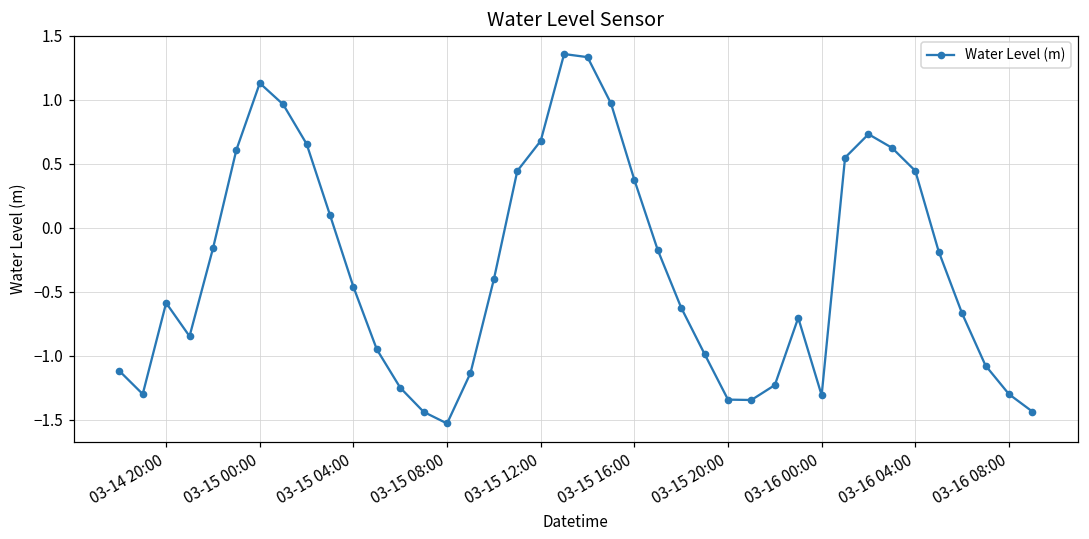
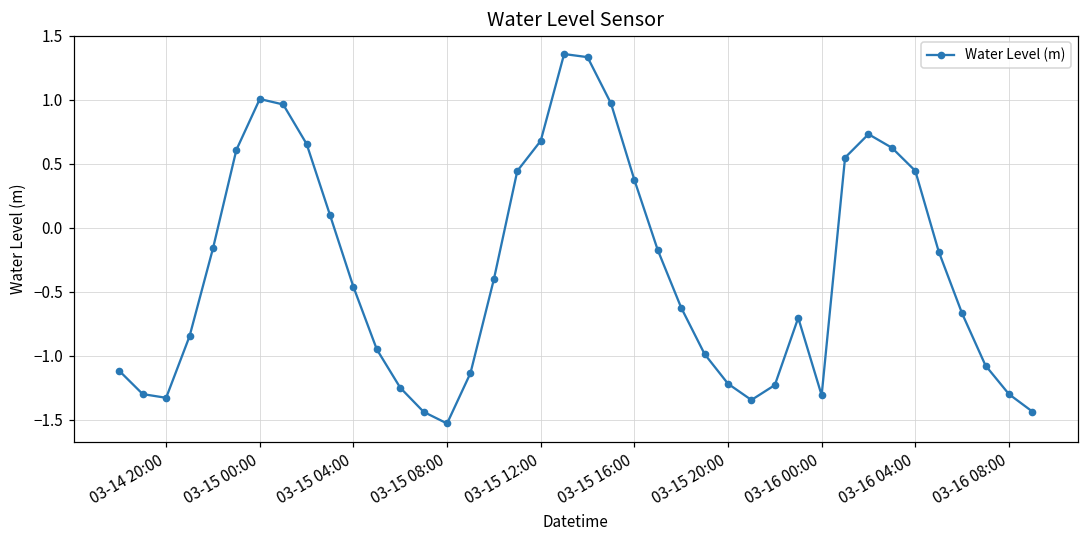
  {
-   "03-14 20:00": -0.59,
-   "03-15 00:00": 1.13,
+   "03-14 20:00": -1.33,
+   "03-15 00:00": 1.01,
    "03-15 04:00": -0.46,
    "03-15 08:00": -1.53,
    "03-15 12:00": 0.68,
    "03-15 16:00": 0.38,
-   "03-15 20:00": -1.34,
+   "03-15 20:00": -1.22,
    "03-16 00:00": -1.31,
    "03-16 04:00": 0.45,
    "03-16 08:00": -1.30
  }
